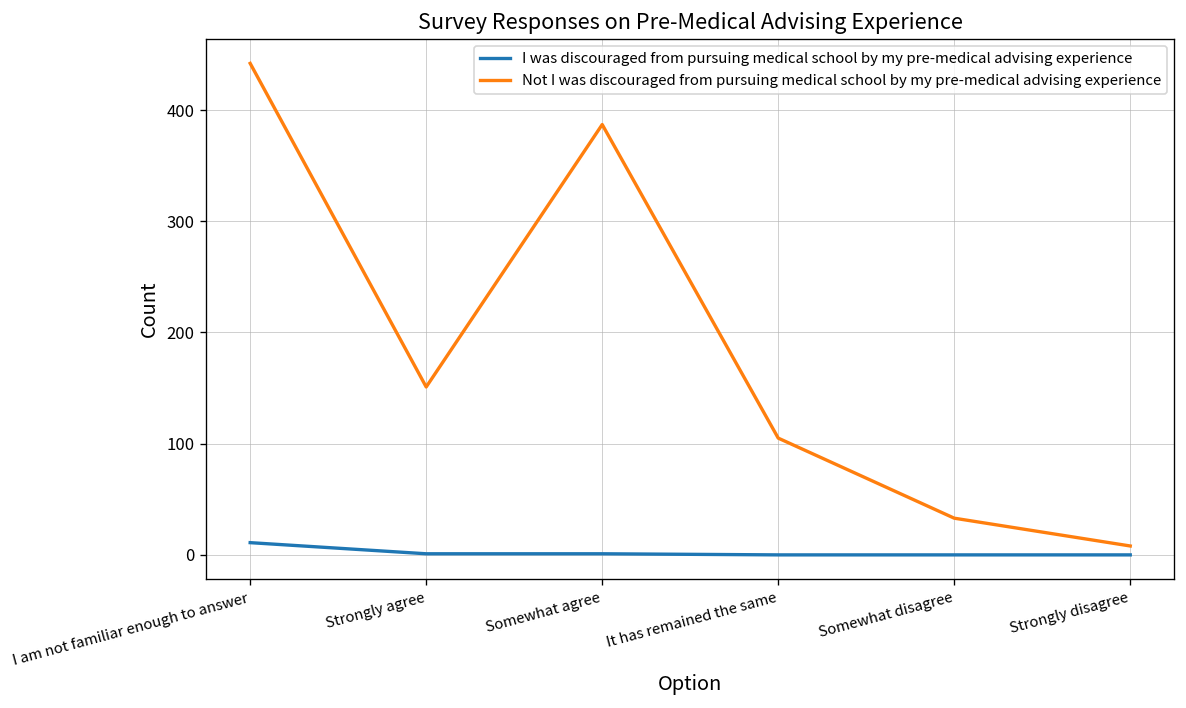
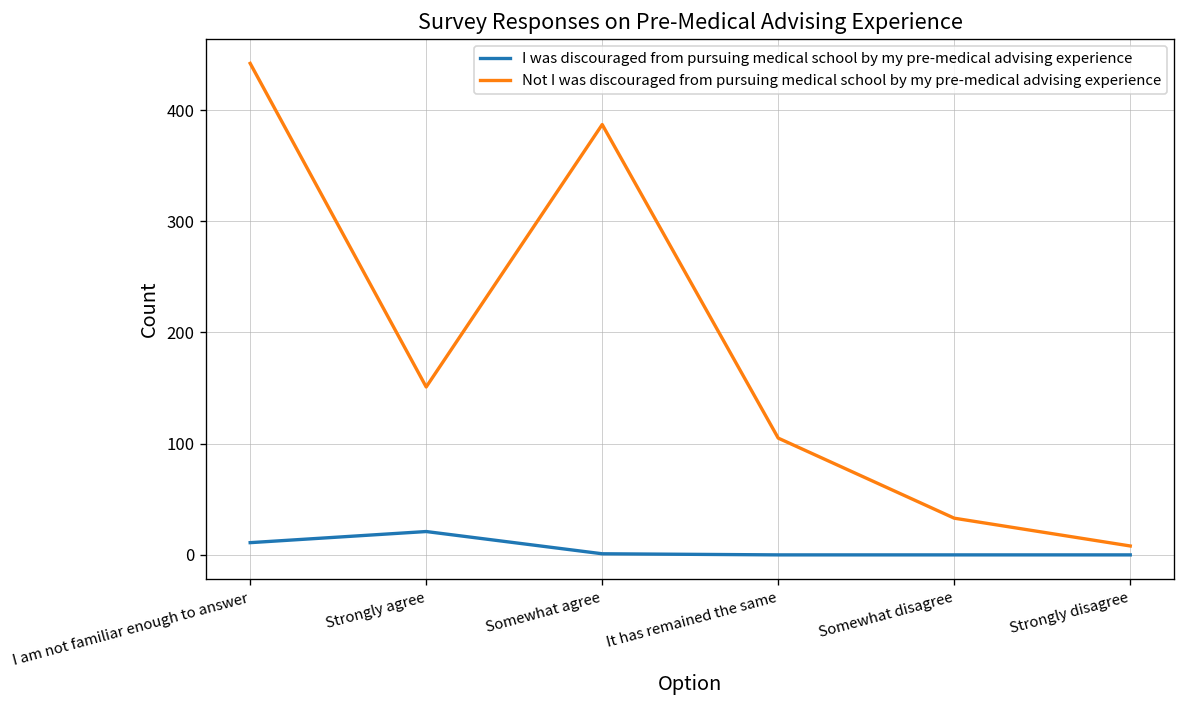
  {
    "I was discouraged from pursuing medical school by my pre-medical advising experience": {
      "I am not familiar enough to answer": 10,
-     "Strongly agree": 0,
+     "Strongly agree": 20,
      "Somewhat agree": 0,
      "It has remained the same": 0,
      "Somewhat disagree": 0,
      "Strongly disagree": 0
    },
    "Not I was discouraged from pursuing medical school by my pre-medical advising experience": {
      "I am not familiar enough to answer": 440,
      "Strongly agree": 150,
      "Somewhat agree": 390,
      "It has remained the same": 110,
      "Somewhat disagree": 30,
      "Strongly disagree": 10
    }
  }
